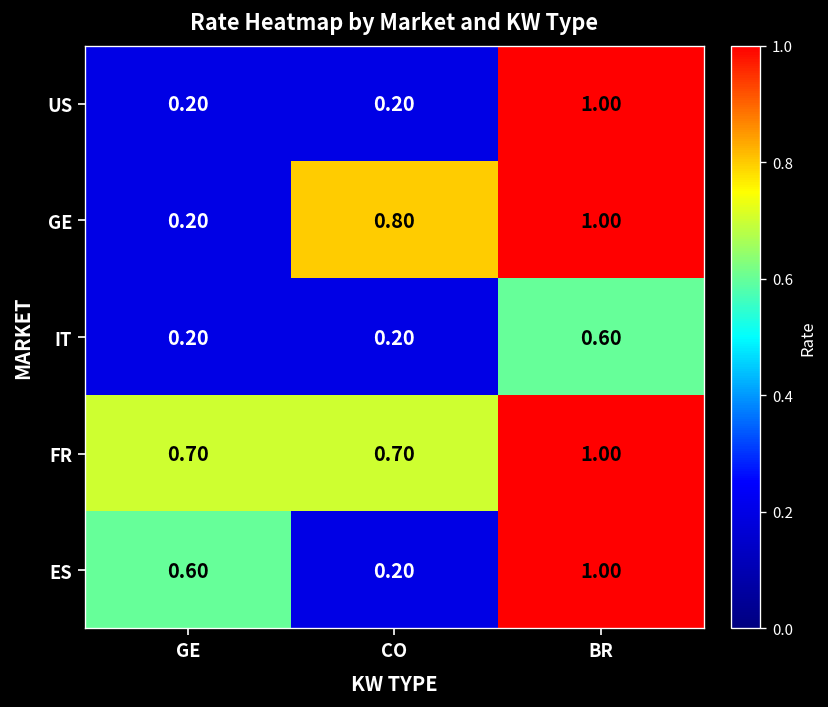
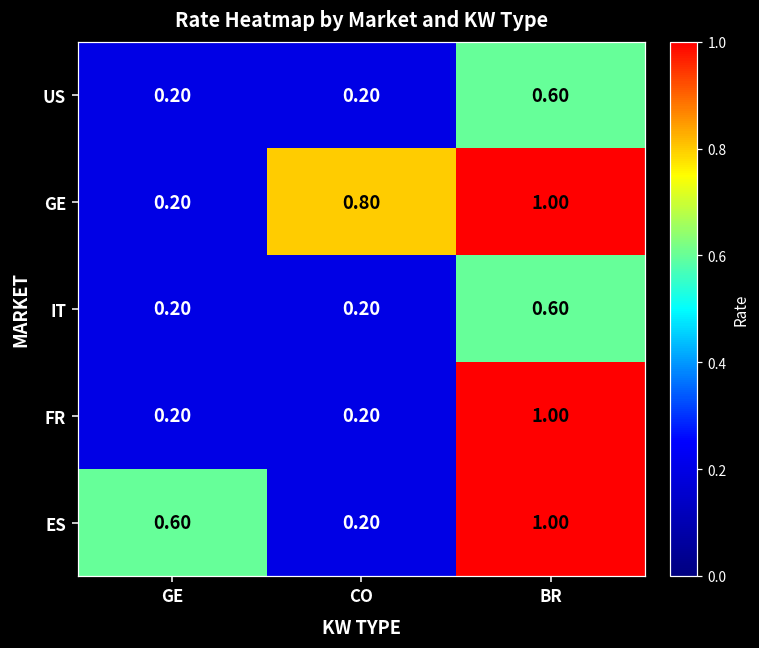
  {
    "US": {
      "GE": 0.20,
      "CO": 0.20,
-     "BR": 1.00
+     "BR": 0.60
    },
    "GE": {
      "GE": 0.20,
      "CO": 0.80,
      "BR": 1.00
    },
    "IT": {
      "GE": 0.20,
      "CO": 0.20,
      "BR": 0.60
    },
    "FR": {
-     "GE": 0.70,
-     "CO": 0.70,
+     "GE": 0.20,
+     "CO": 0.20,
      "BR": 1.00
    },
    "ES": {
      "GE": 0.60,
      "CO": 0.20,
      "BR": 1.00
    }
  }
